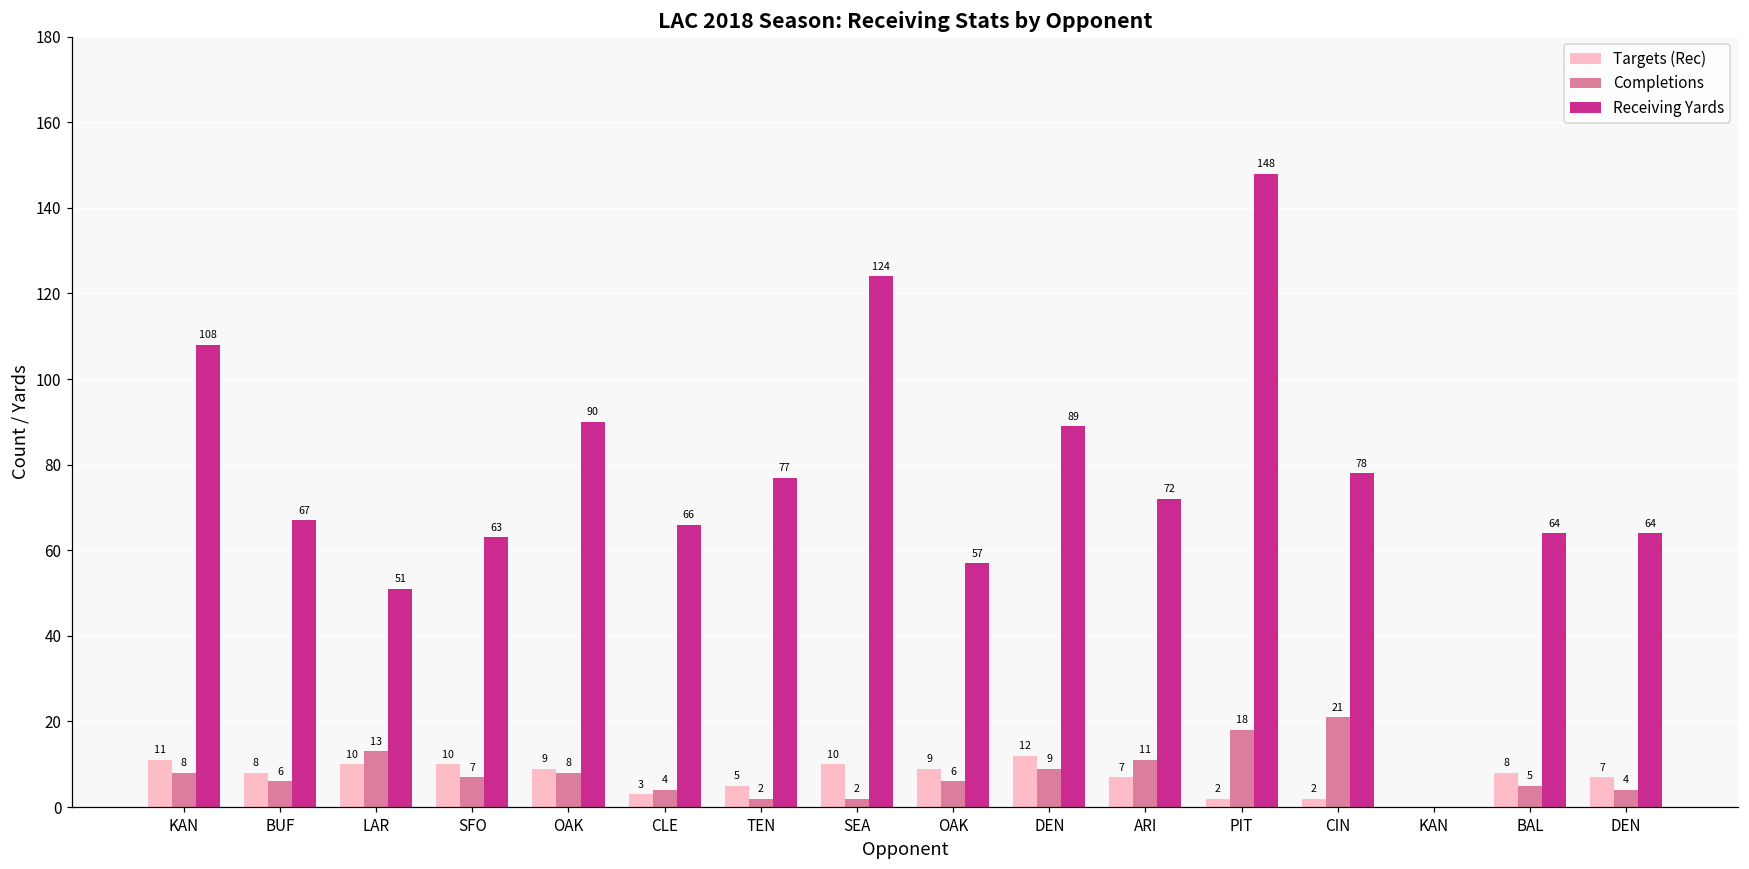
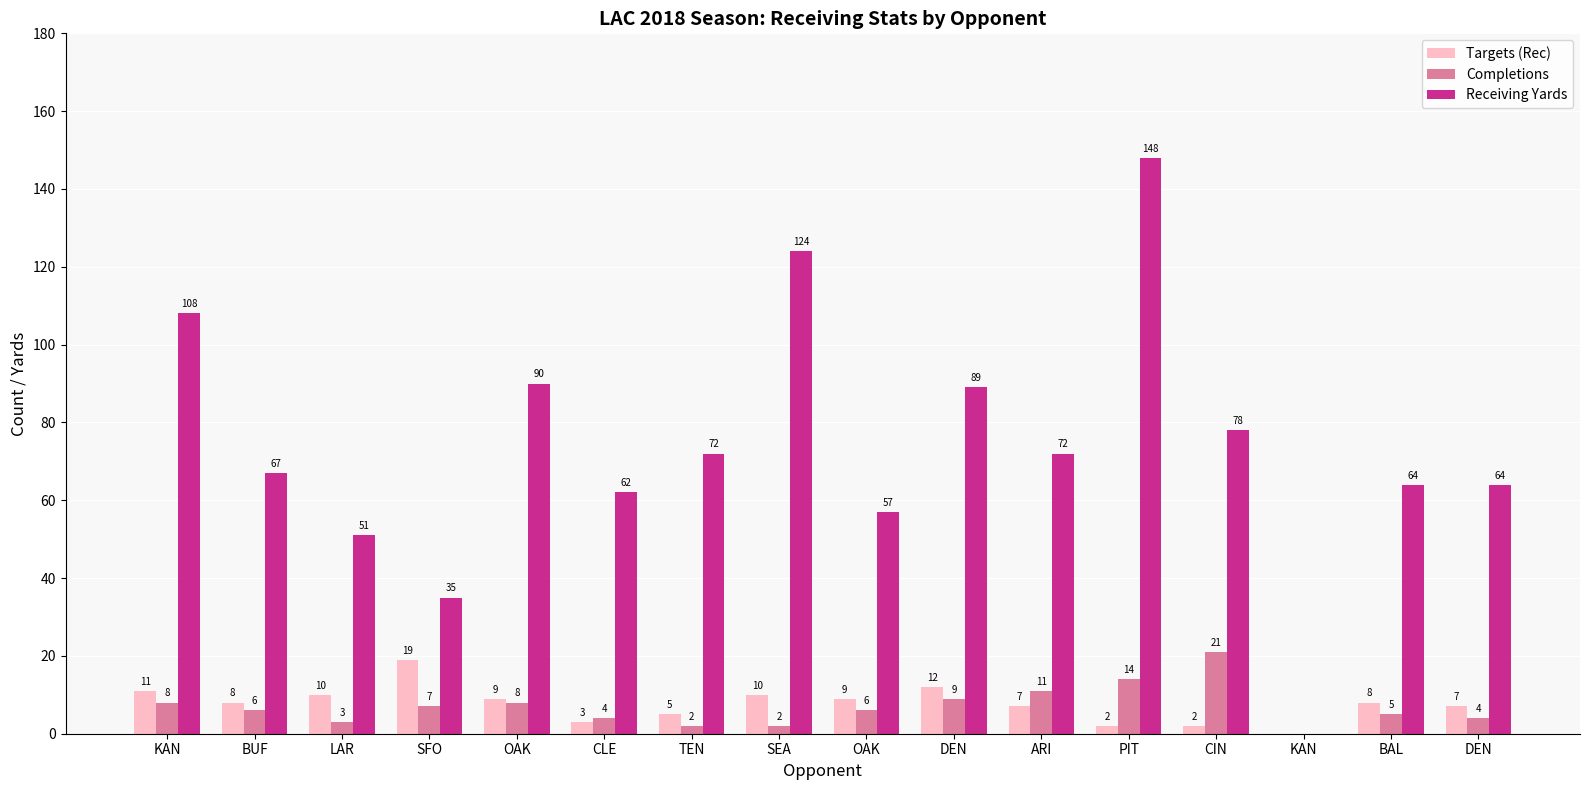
  {
    "Targets (Rec)": {
      "BUF": 8,
      "LAR": 10,
-     "SFO": 10,
+     "SFO": 19,
      "CLE": 3,
      "TEN": 5,
      "SEA": 10,
      "ARI": 7,
      "PIT": 2,
      "CIN": 2,
      "BAL": 8
    },
    "Completions": {
      "BUF": 6,
-     "LAR": 13,
+     "LAR": 3,
      "SFO": 7,
      "CLE": 4,
      "TEN": 2,
      "SEA": 2,
      "ARI": 11,
-     "PIT": 18,
+     "PIT": 14,
      "CIN": 21,
      "BAL": 5
    },
    "Receiving Yards": {
      "BUF": 67,
      "LAR": 51,
-     "SFO": 63,
-     "CLE": 66,
-     "TEN": 77,
+     "SFO": 35,
+     "CLE": 62,
+     "TEN": 72,
      "SEA": 124,
      "ARI": 72,
      "PIT": 148,
      "CIN": 78,
      "BAL": 64
    }
  }
